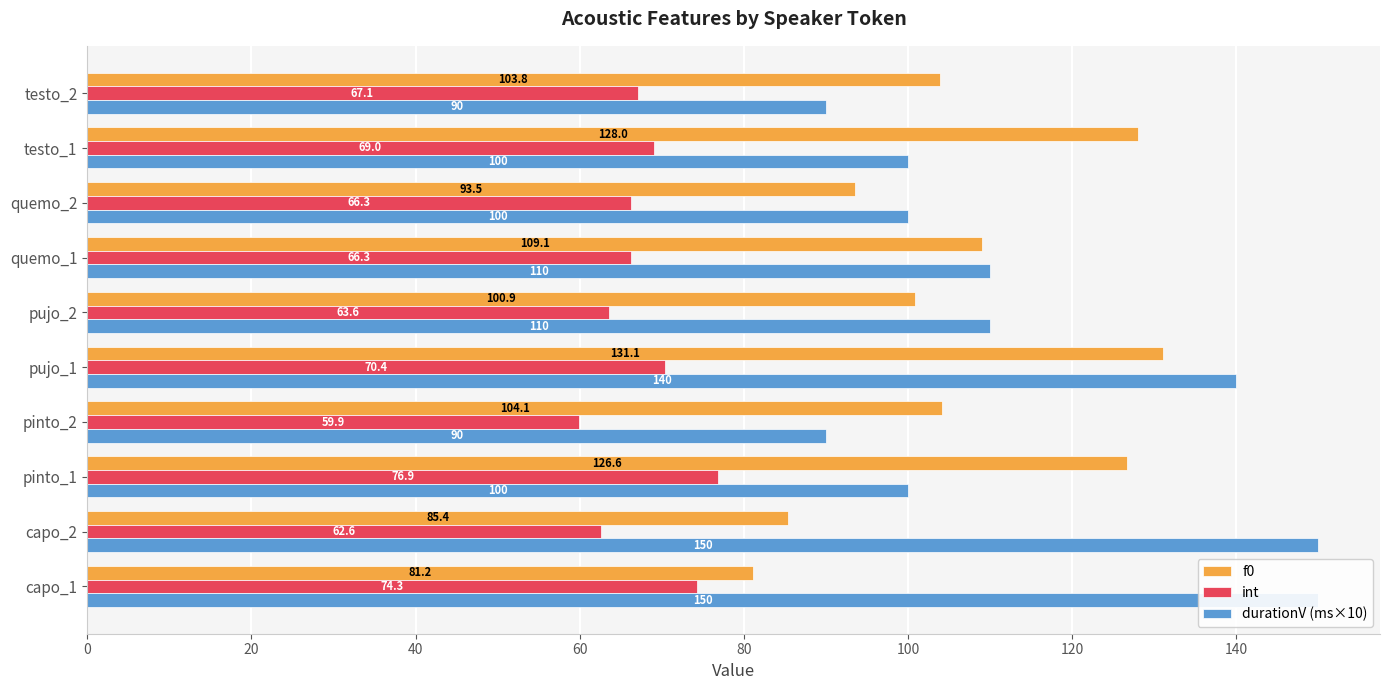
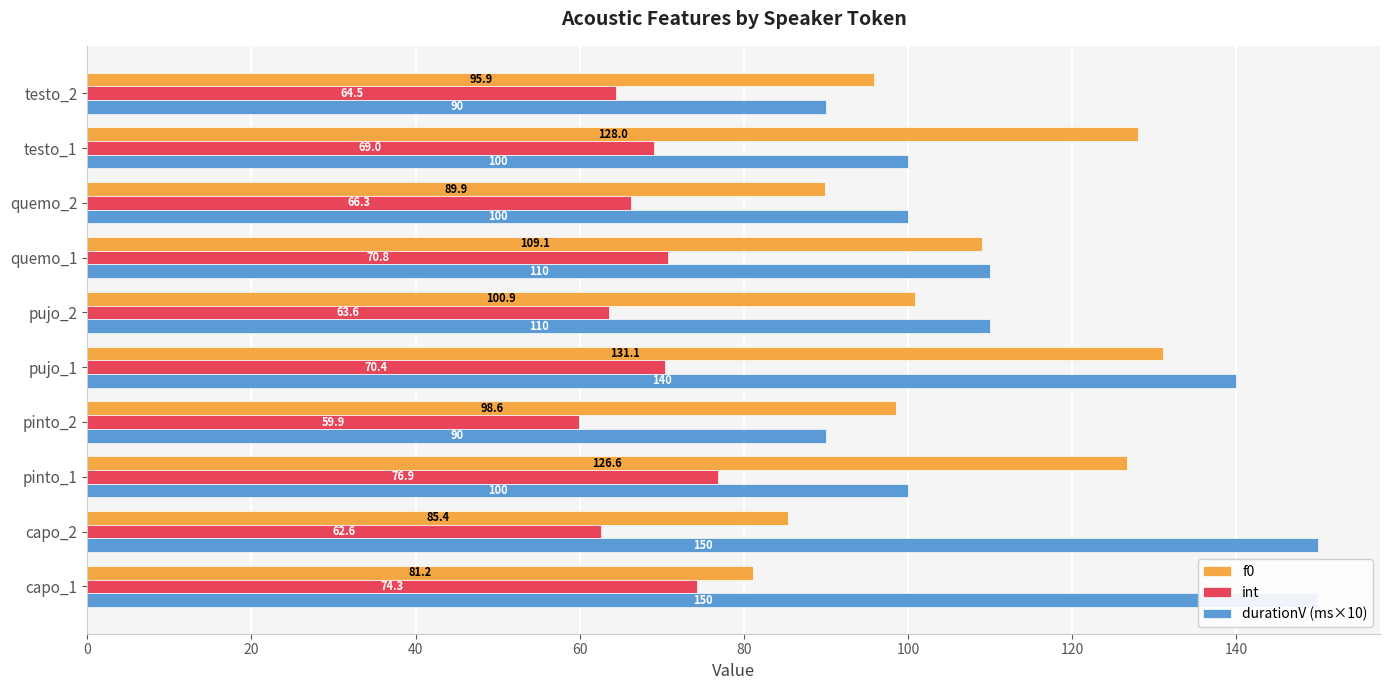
  {
    "f0": {
-     "testo_2": 103.8,
+     "testo_2": 95.9,
      "testo_1": 128.0,
-     "quemo_2": 93.5,
+     "quemo_2": 89.9,
      "quemo_1": 109.1,
      "pujo_2": 100.9,
      "pujo_1": 131.1,
-     "pinto_2": 104.1,
+     "pinto_2": 98.6,
      "pinto_1": 126.6,
      "capo_2": 85.4,
      "capo_1": 81.2
    },
    "int": {
-     "testo_2": 67.1,
+     "testo_2": 64.5,
      "testo_1": 69.0,
      "quemo_2": 66.3,
-     "quemo_1": 66.3,
+     "quemo_1": 70.8,
      "pujo_2": 63.6,
      "pujo_1": 70.4,
      "pinto_2": 59.9,
      "pinto_1": 76.9,
      "capo_2": 62.6,
      "capo_1": 74.3
    },
    "durationV (ms×10)": {
      "testo_2": 90,
      "testo_1": 100,
      "quemo_2": 100,
      "quemo_1": 110,
      "pujo_2": 110,
      "pujo_1": 140,
      "pinto_2": 90,
      "pinto_1": 100,
      "capo_2": 150
    }
  }
